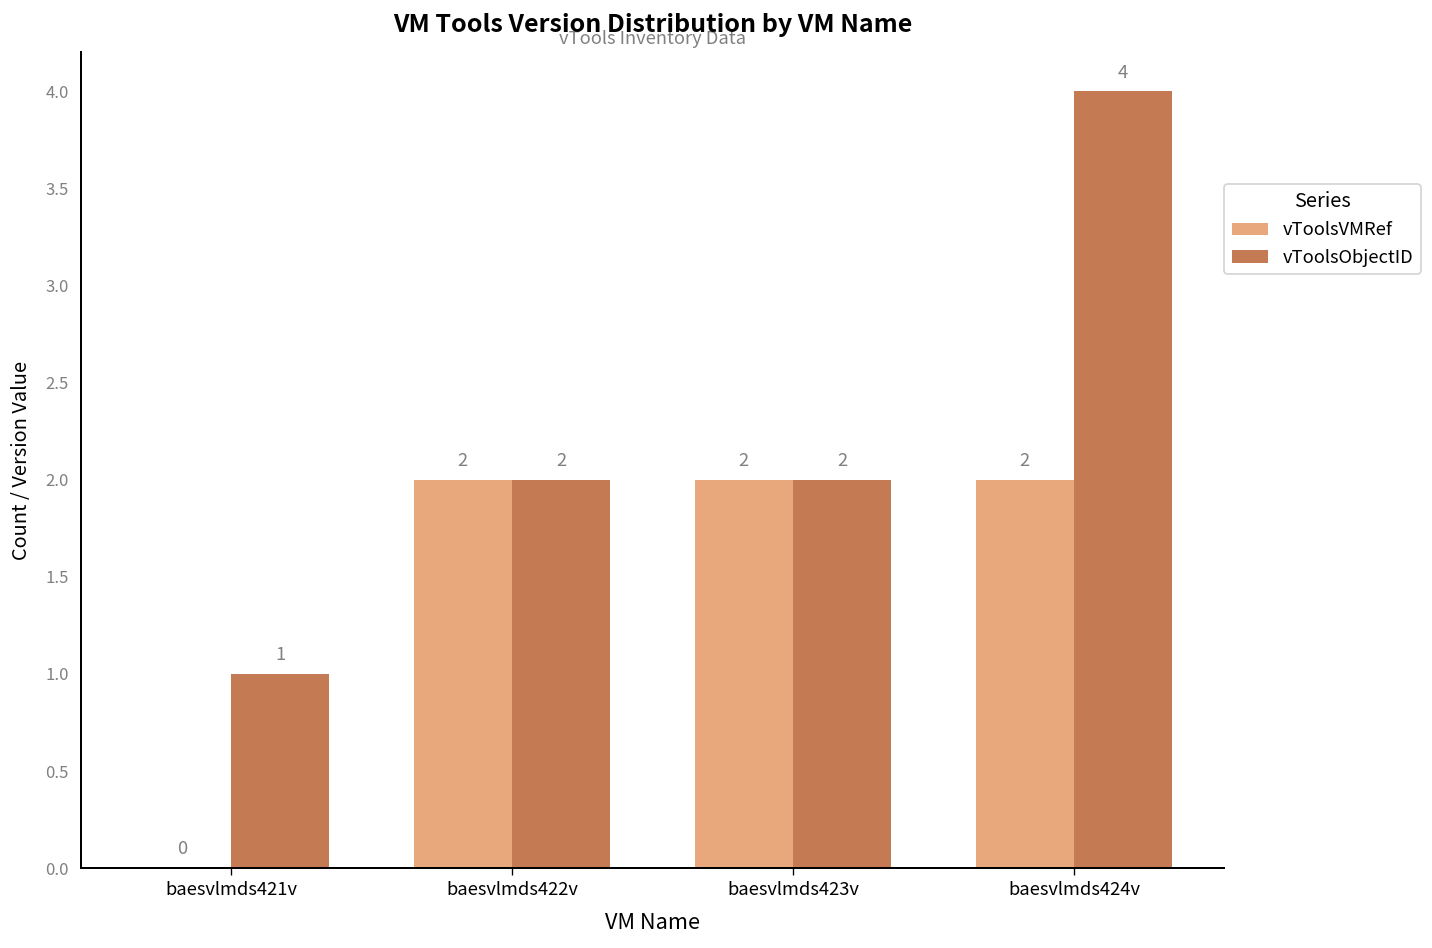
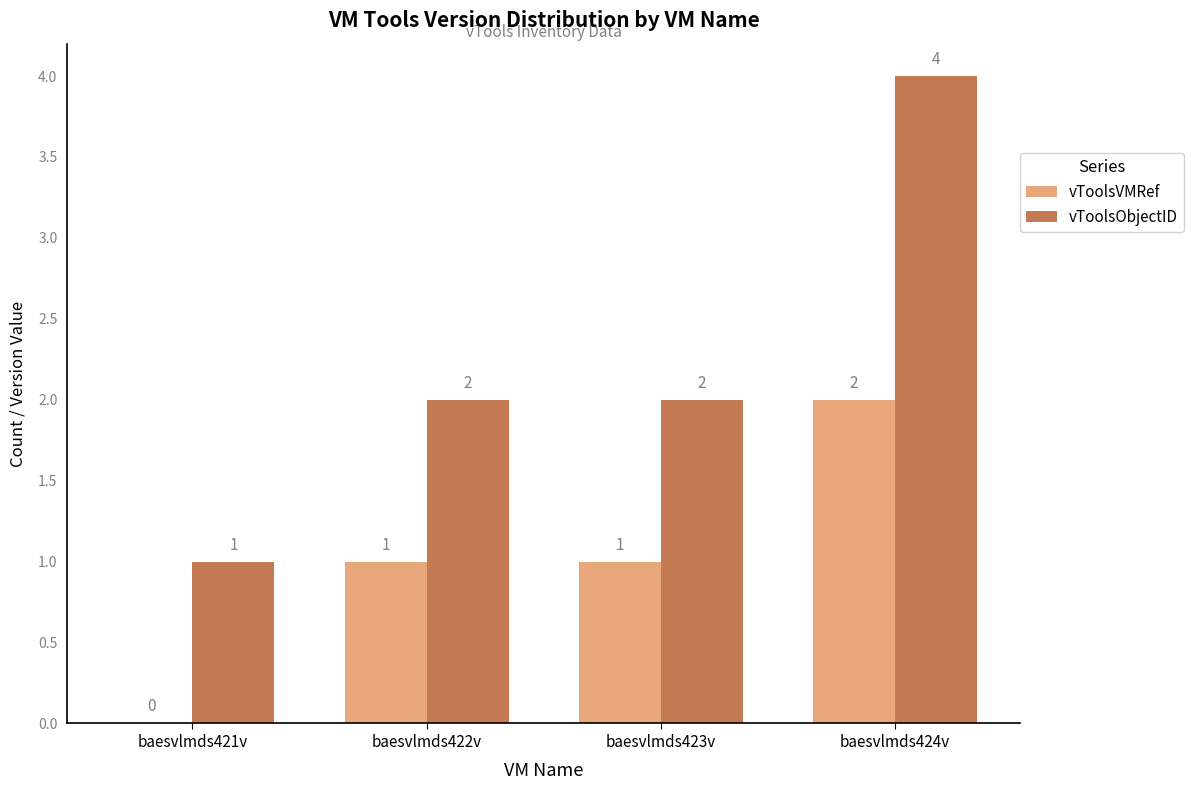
  {
    "vToolsVMRef": {
      "baesvlmds421v": 0,
-     "baesvlmds422v": 2,
-     "baesvlmds423v": 2,
+     "baesvlmds422v": 1,
+     "baesvlmds423v": 1,
      "baesvlmds424v": 2
    },
    "vToolsObjectID": {
      "baesvlmds421v": 1,
      "baesvlmds422v": 2,
      "baesvlmds423v": 2,
      "baesvlmds424v": 4
    }
  }
